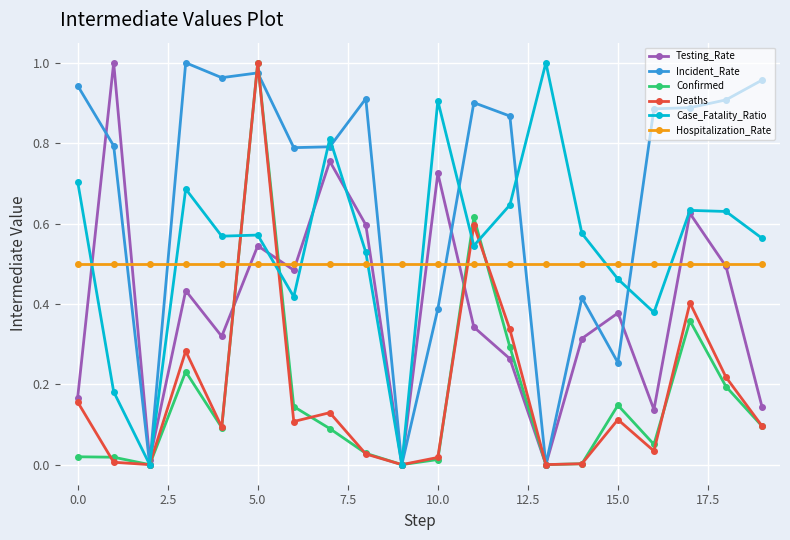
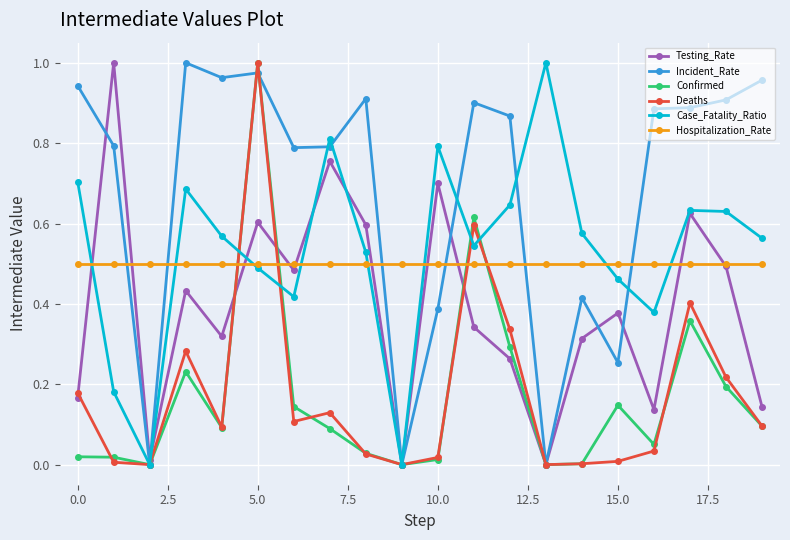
  {
    "Testing_Rate": {
      "0.0": 0.17,
-     "5.0": 0.54,
-     "10.0": 0.72,
+     "5.0": 0.60,
+     "10.0": 0.70,
      "15.0": 0.38
    },
    "Incident_Rate": {
      "0.0": 0.94,
      "5.0": 0.97,
      "10.0": 0.39,
      "15.0": 0.25
    },
    "Confirmed": {
      "0.0": 0.02,
      "15.0": 0.15
    },
    "Deaths": {
-     "0.0": 0.16,
-     "15.0": 0.11
+     "0.0": 0.18,
+     "15.0": 0.01
    },
    "Case_Fatality_Ratio": {
      "0.0": 0.70,
-     "5.0": 0.57,
-     "10.0": 0.91,
+     "5.0": 0.49,
+     "10.0": 0.79,
      "15.0": 0.46
    },
    "Hospitalization_Rate": {
      "0.0": 0.50,
      "5.0": 0.50,
      "10.0": 0.50,
      "15.0": 0.50
    }
  }
